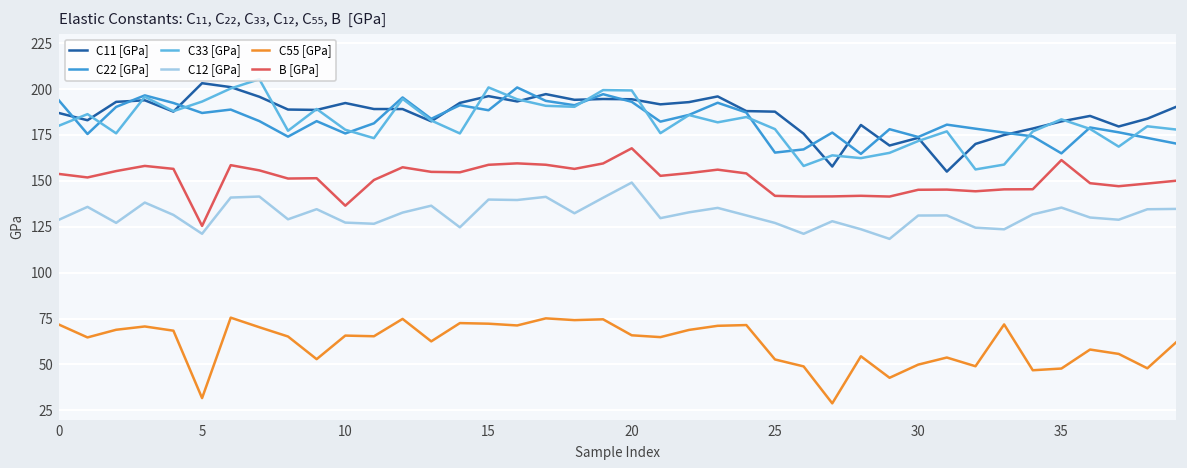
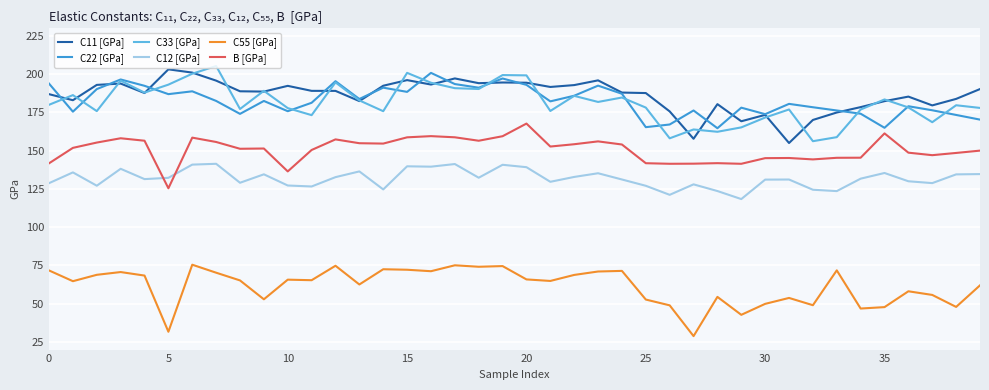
  {
    "C11 [GPa]": {
      "0": 187,
      "5": 203,
      "10": 192,
      "15": 196,
      "25": 188
    },
    "C12 [GPa]": {
      "0": 129,
-     "5": 121,
+     "5": 132,
      "10": 127,
      "15": 140,
-     "20": 149,
+     "20": 139,
      "25": 127,
      "30": 131,
      "35": 135
    },
    "C55 [GPa]": {
      "0": 72,
      "5": 32,
      "10": 66,
      "15": 72,
      "20": 66,
      "25": 53,
      "30": 50,
      "35": 48
    },
    "B [GPa]": {
-     "0": 154,
+     "0": 142,
      "5": 125,
      "10": 136,
      "15": 159,
      "20": 168,
      "25": 142,
      "30": 145,
      "35": 161
    }
  }
